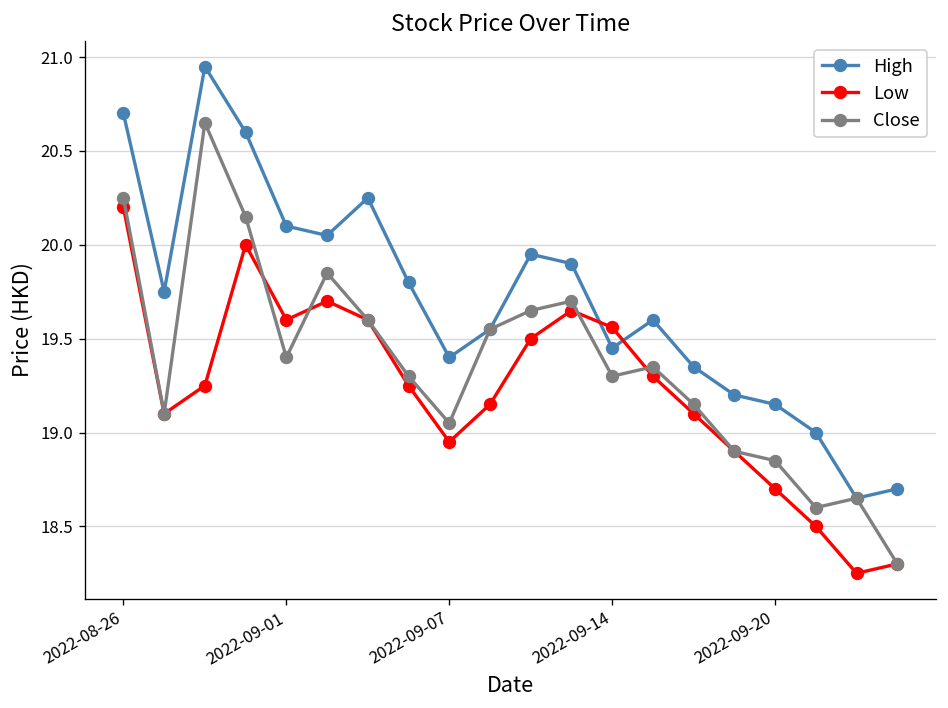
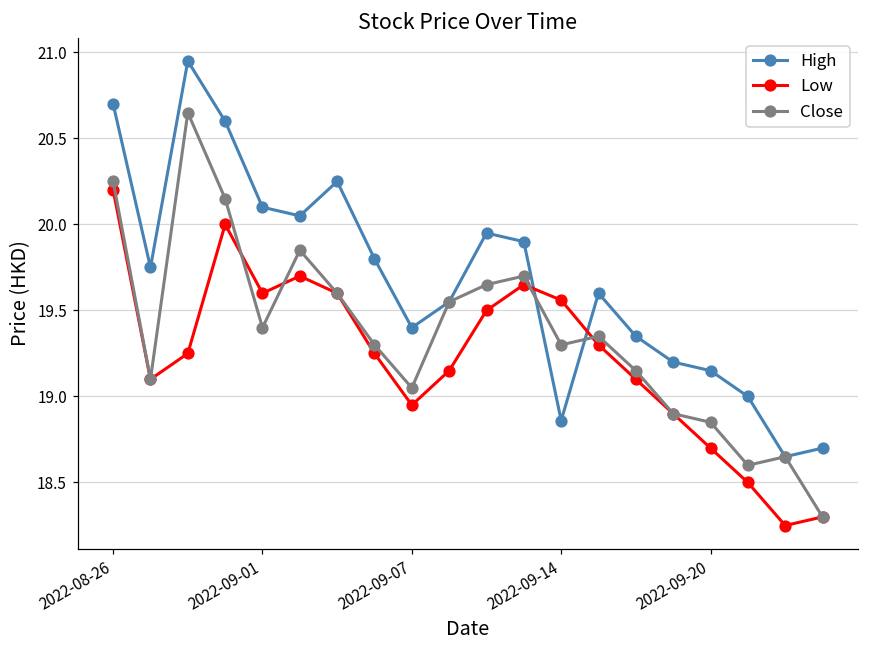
  {
    "High": {
      "2022-08-26": 20.70,
      "2022-09-01": 20.10,
      "2022-09-07": 19.40,
-     "2022-09-14": 19.45,
+     "2022-09-14": 18.86,
      "2022-09-20": 19.15
    },
    "Low": {
      "2022-08-26": 20.20,
      "2022-09-01": 19.60,
      "2022-09-07": 18.95,
      "2022-09-14": 19.56,
      "2022-09-20": 18.70
    },
    "Close": {
      "2022-08-26": 20.25,
      "2022-09-01": 19.40,
      "2022-09-07": 19.05,
      "2022-09-14": 19.30,
      "2022-09-20": 18.85
    }
  }
